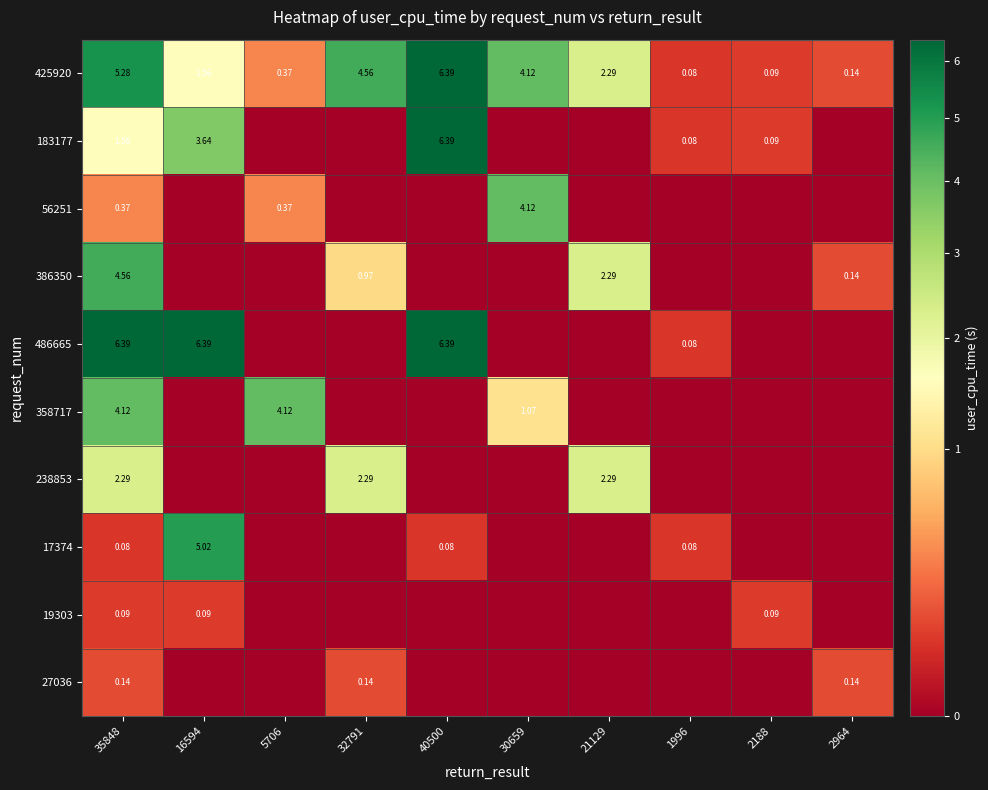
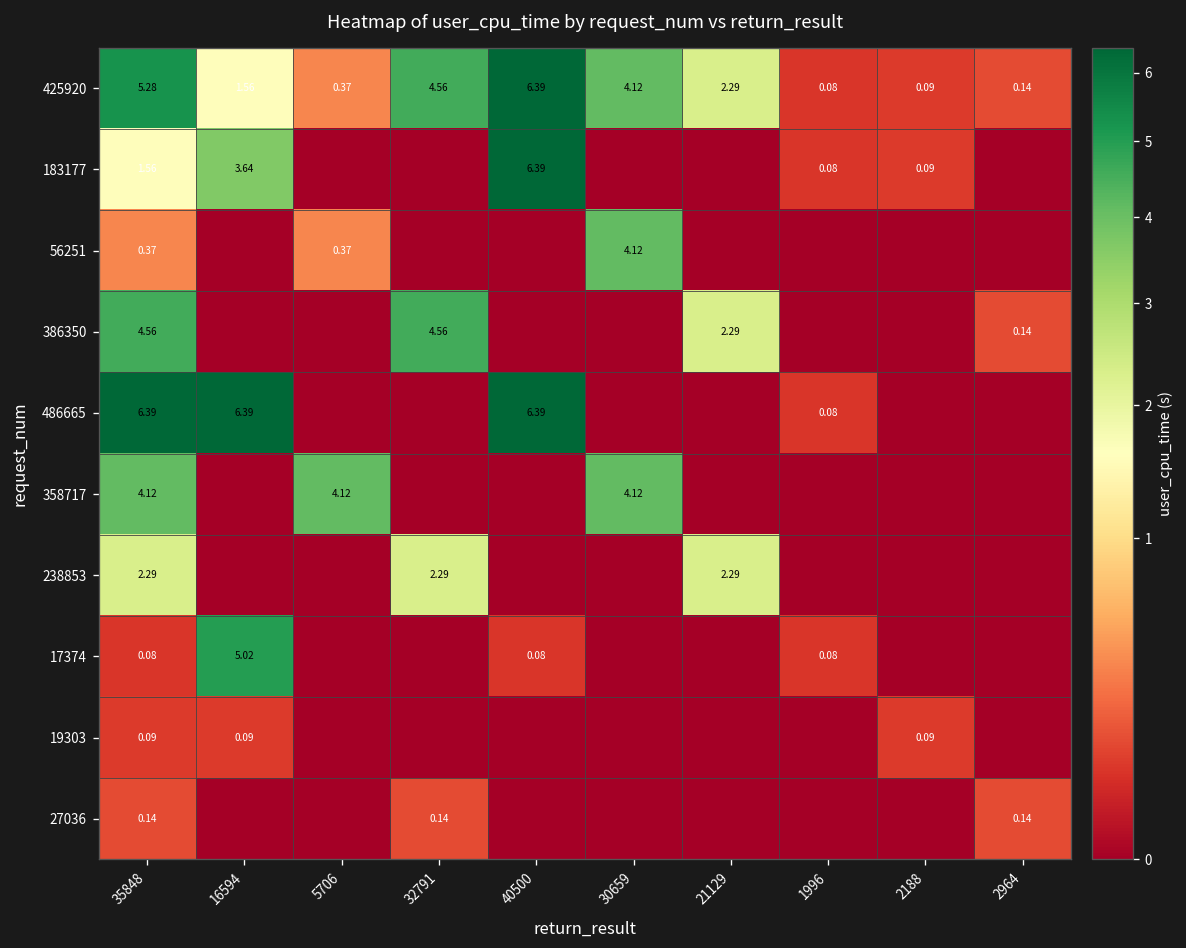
  {
    "425920": {
      "35848": 5.28,
      "16594": 1.56,
      "5706": 0.37,
      "32791": 4.56,
      "40500": 6.39,
      "30659": 4.12,
      "21129": 2.29,
      "1996": 0.08,
      "2188": 0.09,
      "2964": 0.14
    },
    "183177": {
      "35848": 1.56,
      "16594": 3.64,
      "40500": 6.39,
      "1996": 0.08,
      "2188": 0.09
    },
    "56251": {
      "35848": 0.37,
      "5706": 0.37,
      "30659": 4.12
    },
    "386350": {
      "35848": 4.56,
-     "32791": 0.97,
+     "32791": 4.56,
      "21129": 2.29,
      "2964": 0.14
    },
    "486665": {
      "35848": 6.39,
      "16594": 6.39,
      "40500": 6.39,
      "1996": 0.08
    },
    "358717": {
      "35848": 4.12,
      "5706": 4.12,
-     "30659": 1.07
+     "30659": 4.12
    },
    "238853": {
      "35848": 2.29,
      "32791": 2.29,
      "21129": 2.29
    },
    "17374": {
      "35848": 0.08,
      "16594": 5.02,
      "40500": 0.08,
      "1996": 0.08
    },
    "19303": {
      "35848": 0.09,
      "16594": 0.09,
      "2188": 0.09
    },
    "27036": {
      "35848": 0.14,
      "32791": 0.14,
      "2964": 0.14
    }
  }
